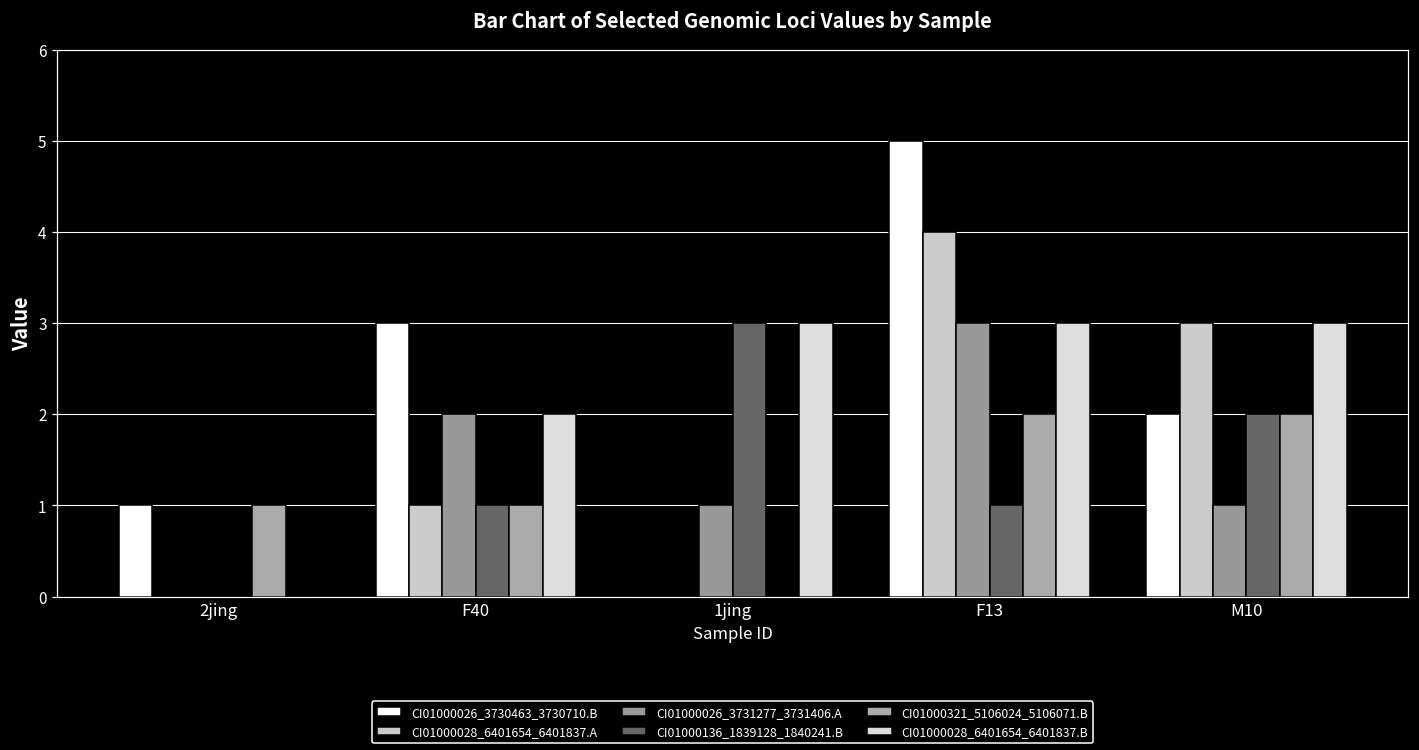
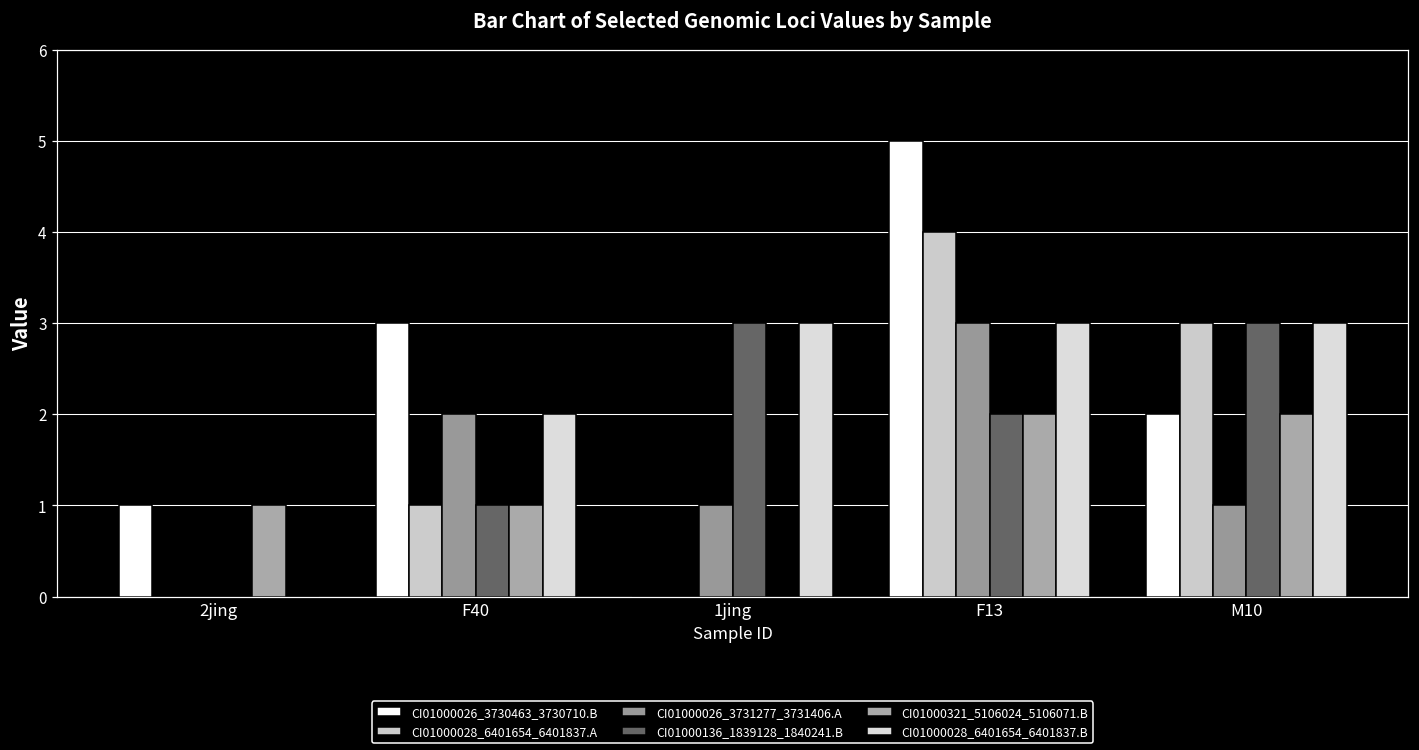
  {
    "CI01000136_1839128_1840241.B": {
      "2jing": 0,
      "F40": 1,
      "1jing": 3,
-     "F13": 1,
-     "M10": 2
+     "F13": 2,
+     "M10": 3
    }
  }
